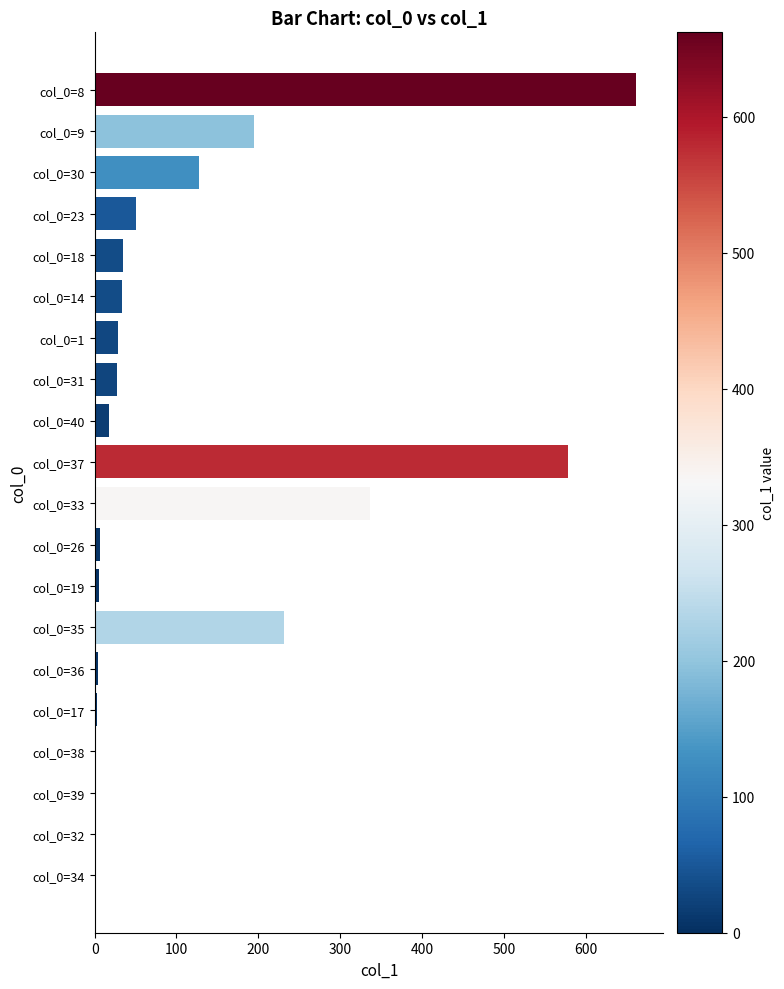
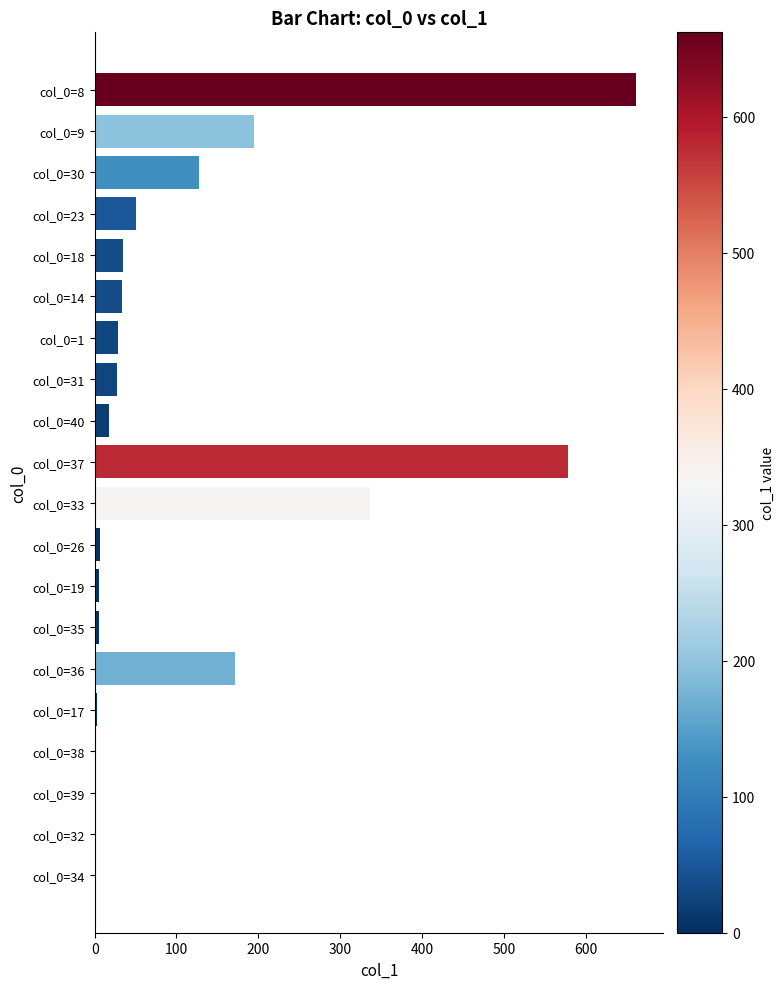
  {
    "col_0=8": 660,
    "col_0=9": 200,
    "col_0=30": 130,
    "col_0=23": 50,
    "col_0=18": 40,
    "col_0=14": 30,
    "col_0=1": 30,
    "col_0=31": 30,
    "col_0=40": 20,
    "col_0=37": 580,
    "col_0=33": 340,
    "col_0=26": 10,
    "col_0=19": 10,
-   "col_0=35": 230,
-   "col_0=36": 0
+   "col_0=35": 10,
+   "col_0=36": 170
  }
